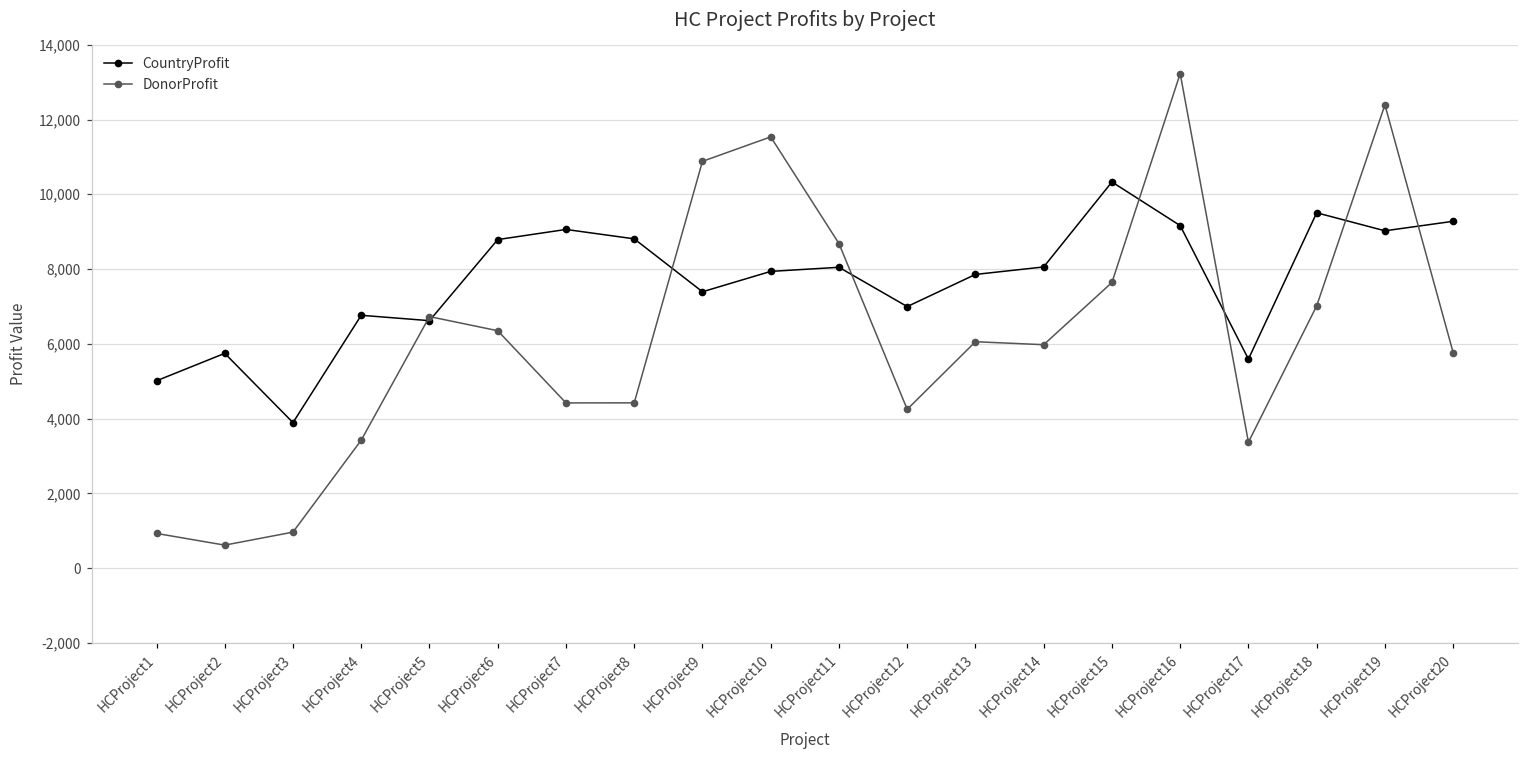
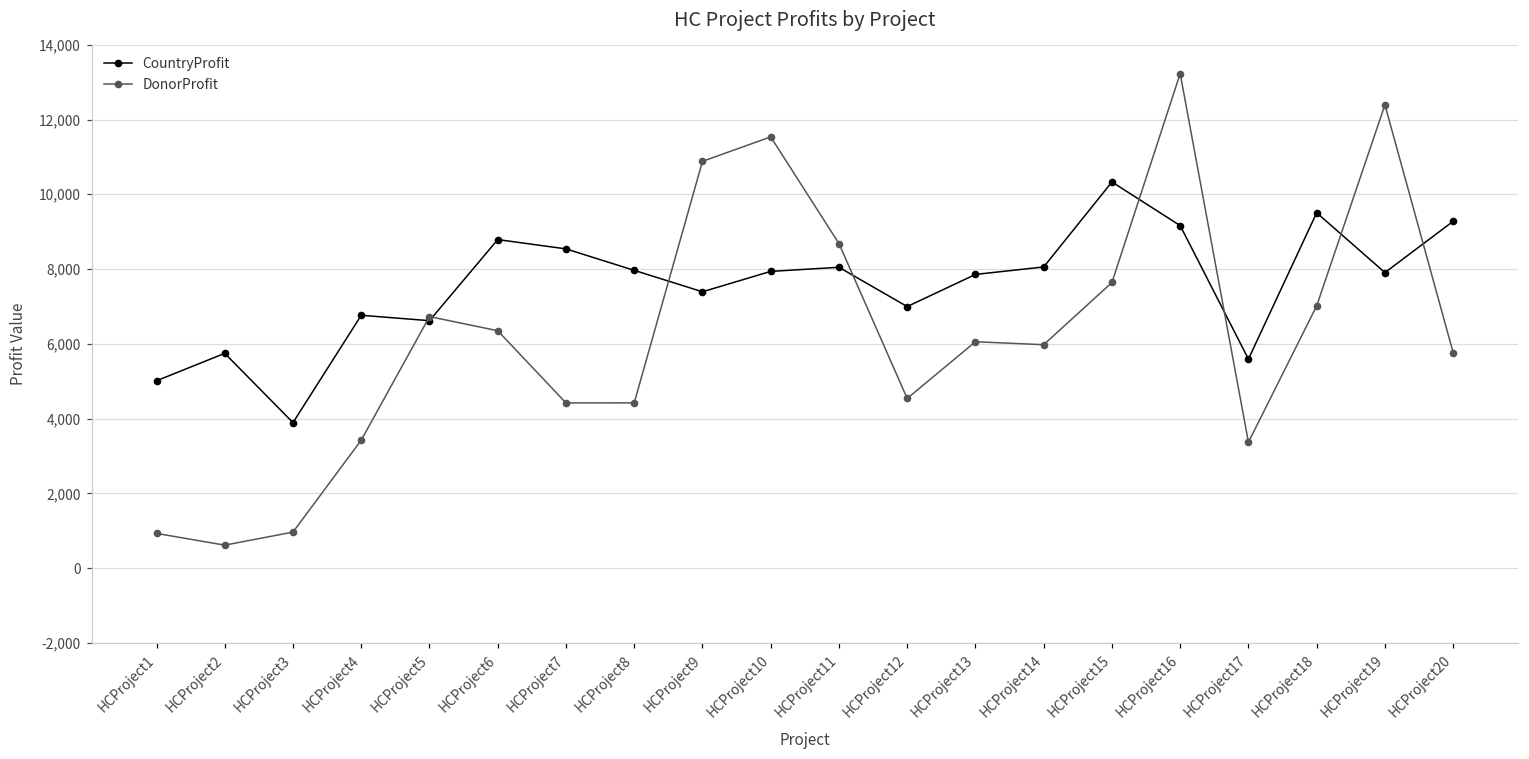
  {
    "CountryProfit": {
      "HCProject1": "5,000",
      "HCProject2": "5,700",
      "HCProject3": "3,900",
      "HCProject4": "6,800",
      "HCProject5": "6,600",
      "HCProject6": "8,800",
-     "HCProject7": "9,100",
-     "HCProject8": "8,800",
+     "HCProject7": "8,500",
+     "HCProject8": "8,000",
      "HCProject9": "7,400",
      "HCProject10": "7,900",
      "HCProject11": "8,000",
      "HCProject12": "7,000",
      "HCProject13": "7,900",
      "HCProject14": "8,100",
      "HCProject15": "10,300",
      "HCProject16": "9,200",
      "HCProject17": "5,600",
      "HCProject18": "9,500",
-     "HCProject19": "9,000",
+     "HCProject19": "7,900",
      "HCProject20": "9,300"
    },
    "DonorProfit": {
      "HCProject1": "900",
      "HCProject2": "600",
      "HCProject3": "1,000",
      "HCProject4": "3,400",
      "HCProject5": "6,700",
      "HCProject6": "6,400",
      "HCProject7": "4,400",
      "HCProject8": "4,400",
      "HCProject9": "10,900",
      "HCProject10": "11,500",
      "HCProject11": "8,700",
-     "HCProject12": "4,200",
+     "HCProject12": "4,500",
      "HCProject13": "6,100",
      "HCProject14": "6,000",
      "HCProject15": "7,600",
      "HCProject16": "13,200",
      "HCProject17": "3,400",
      "HCProject18": "7,000",
      "HCProject19": "12,400",
      "HCProject20": "5,800"
    }
  }
